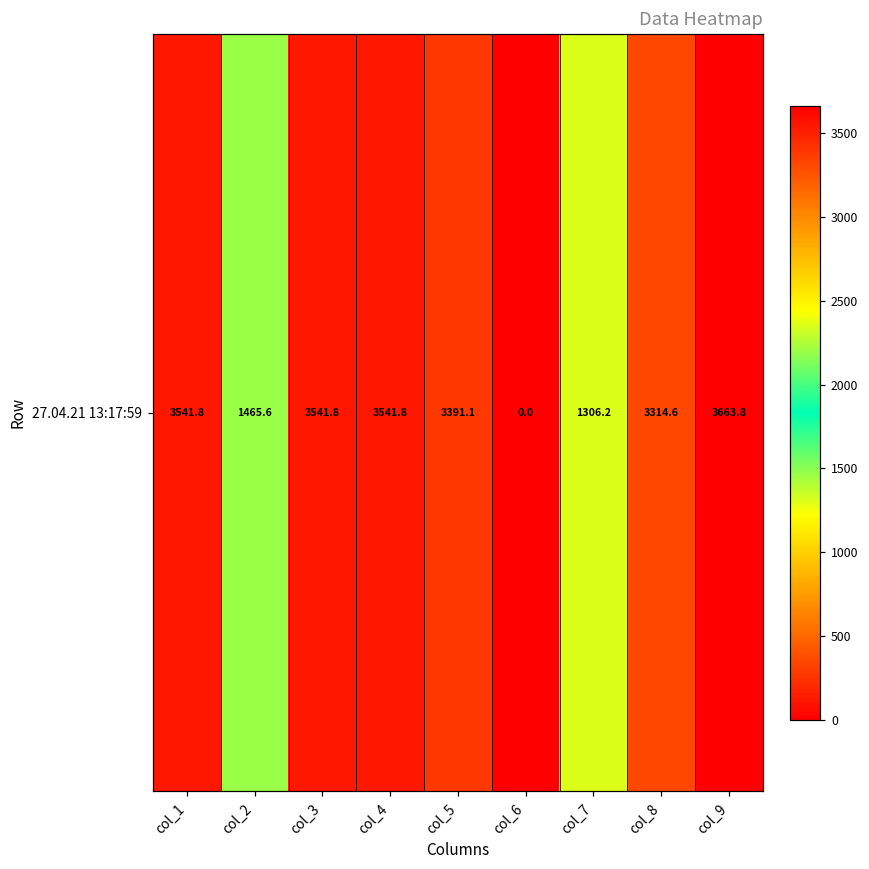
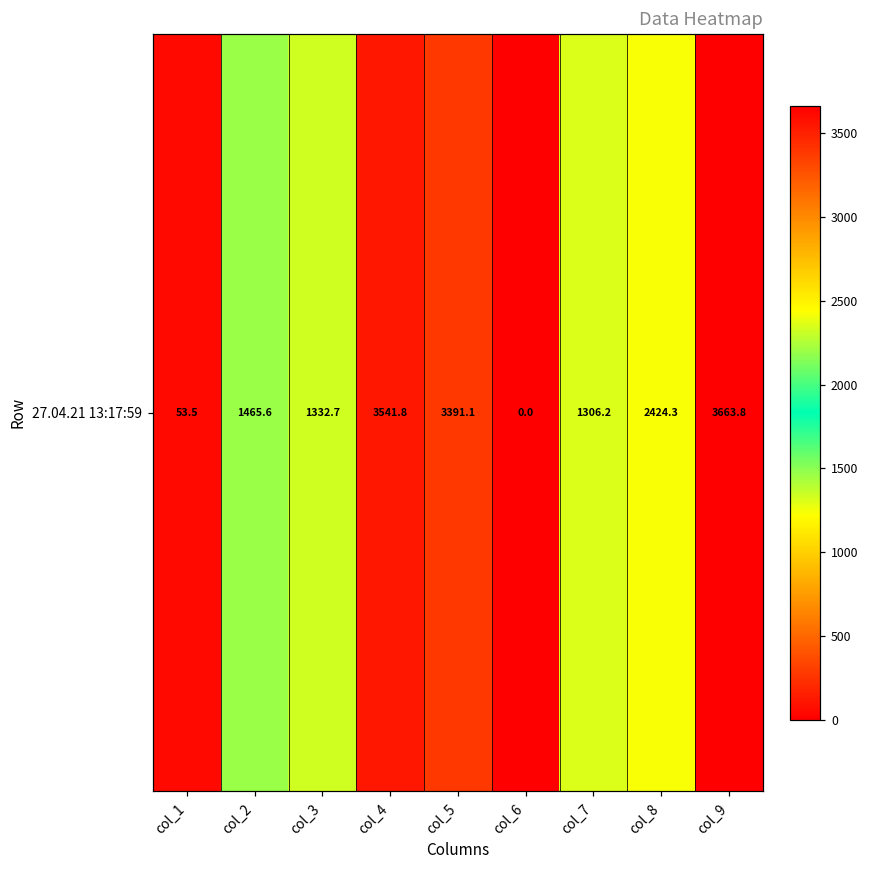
  {
    "27.04.21 13:17:59": {
-     "col_1": 3541.8,
+     "col_1": 53.5,
      "col_2": 1465.6,
-     "col_3": 3541.8,
+     "col_3": 1332.7,
      "col_4": 3541.8,
      "col_5": 3391.1,
      "col_6": 0.0,
      "col_7": 1306.2,
-     "col_8": 3314.6,
+     "col_8": 2424.3,
      "col_9": 3663.8
    }
  }
